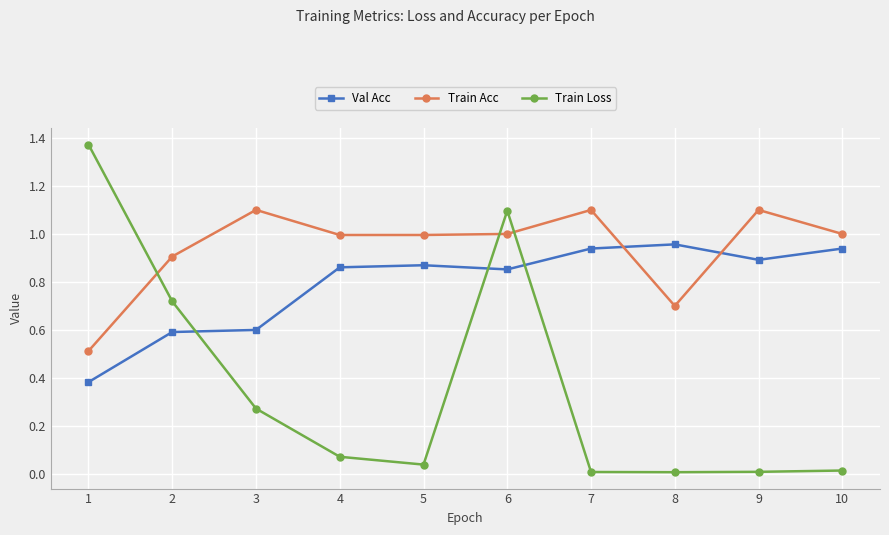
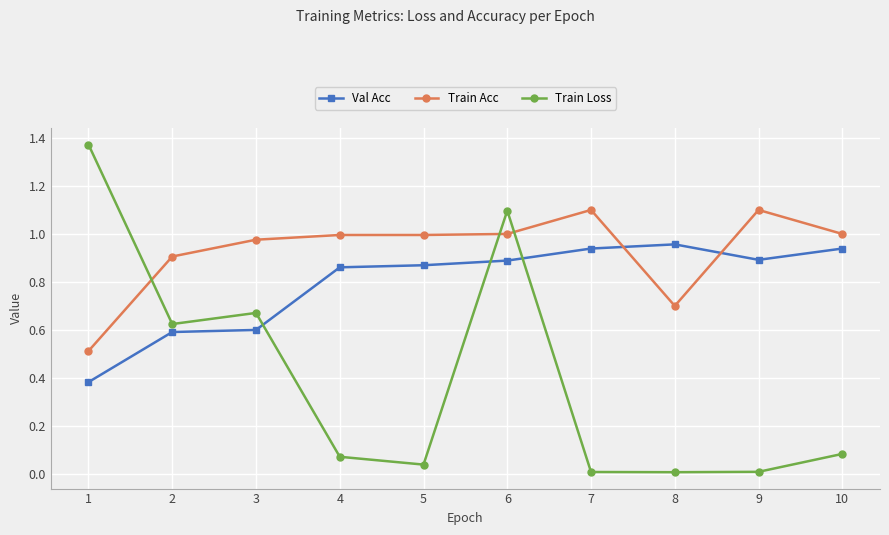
  {
    "Val Acc": {
      "1": 0.38,
      "2": 0.59,
      "3": 0.60,
      "4": 0.86,
      "5": 0.87,
-     "6": 0.85,
+     "6": 0.89,
      "7": 0.94,
      "8": 0.96,
      "9": 0.89,
      "10": 0.94
    },
    "Train Acc": {
      "1": 0.51,
      "2": 0.91,
-     "3": 1.10,
+     "3": 0.98,
      "4": 1.00,
      "5": 1.00,
      "6": 1.00,
      "7": 1.10,
      "8": 0.70,
      "9": 1.10,
      "10": 1.00
    },
    "Train Loss": {
      "1": 1.37,
-     "2": 0.72,
-     "3": 0.27,
+     "2": 0.62,
+     "3": 0.67,
      "4": 0.07,
      "5": 0.04,
      "6": 1.10,
      "7": 0.01,
      "8": 0.01,
      "9": 0.01,
-     "10": 0.01
+     "10": 0.08
    }
  }
